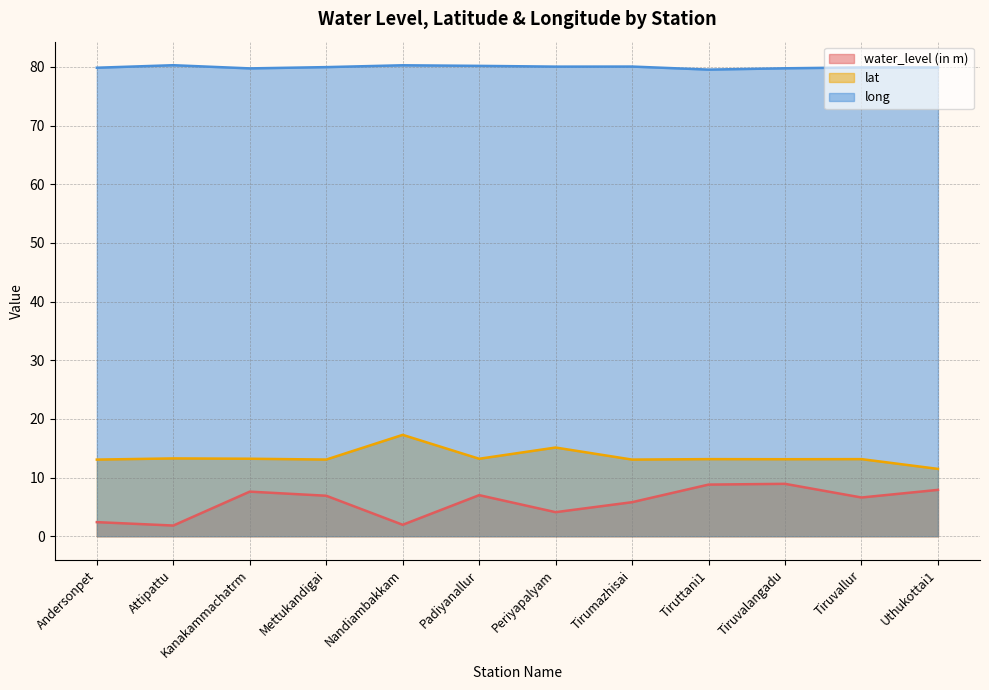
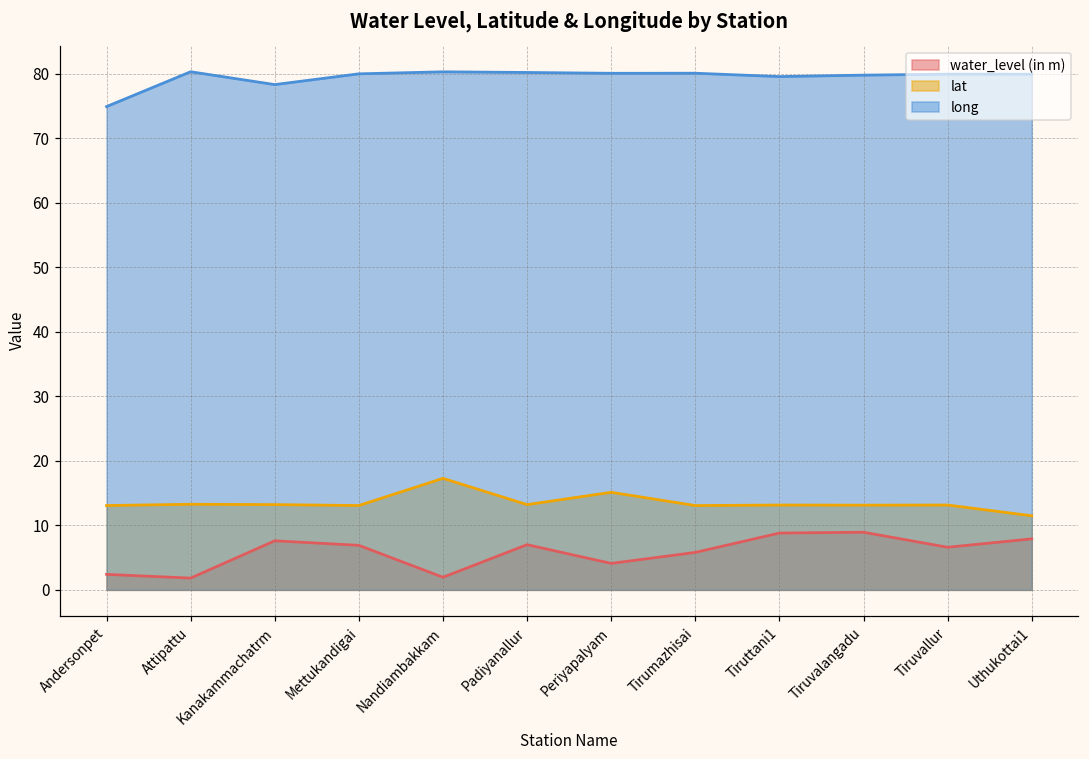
  {
    "water_level (in m)": {
      "Andersonpet": 2,
      "Attipattu": 2,
      "Kanakammachatrm": 8,
      "Mettukandigai": 7,
      "Nandiambakkam": 2,
      "Padiyanallur": 7,
      "Periyapalyam": 4,
      "Tirumazhisai": 6,
      "Tiruttani1": 9,
      "Tiruvalangadu": 9,
      "Tiruvallur": 7,
      "Uthukottai1": 8
    },
    "lat": {
      "Andersonpet": 13,
      "Attipattu": 13,
      "Kanakammachatrm": 13,
      "Mettukandigai": 13,
      "Nandiambakkam": 17,
      "Padiyanallur": 13,
      "Periyapalyam": 15,
      "Tirumazhisai": 13,
      "Tiruttani1": 13,
      "Tiruvalangadu": 13,
      "Tiruvallur": 13,
      "Uthukottai1": 11
    },
    "long": {
-     "Andersonpet": 80,
+     "Andersonpet": 75,
      "Attipattu": 80,
-     "Kanakammachatrm": 80,
+     "Kanakammachatrm": 78,
      "Mettukandigai": 80,
      "Nandiambakkam": 80,
      "Padiyanallur": 80,
      "Periyapalyam": 80,
      "Tirumazhisai": 80,
      "Tiruttani1": 80,
      "Tiruvalangadu": 80
    }
  }
